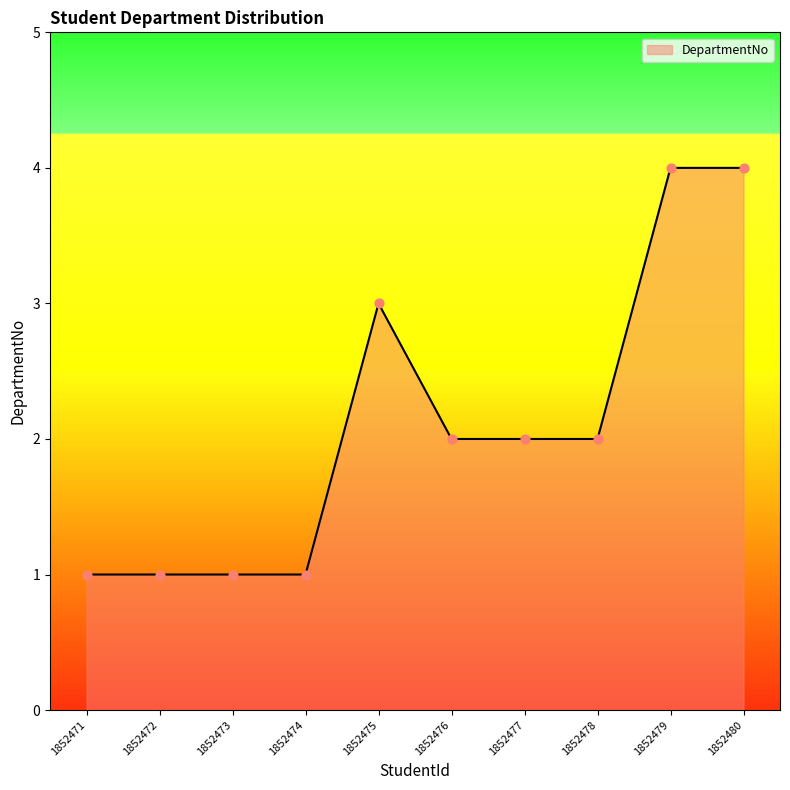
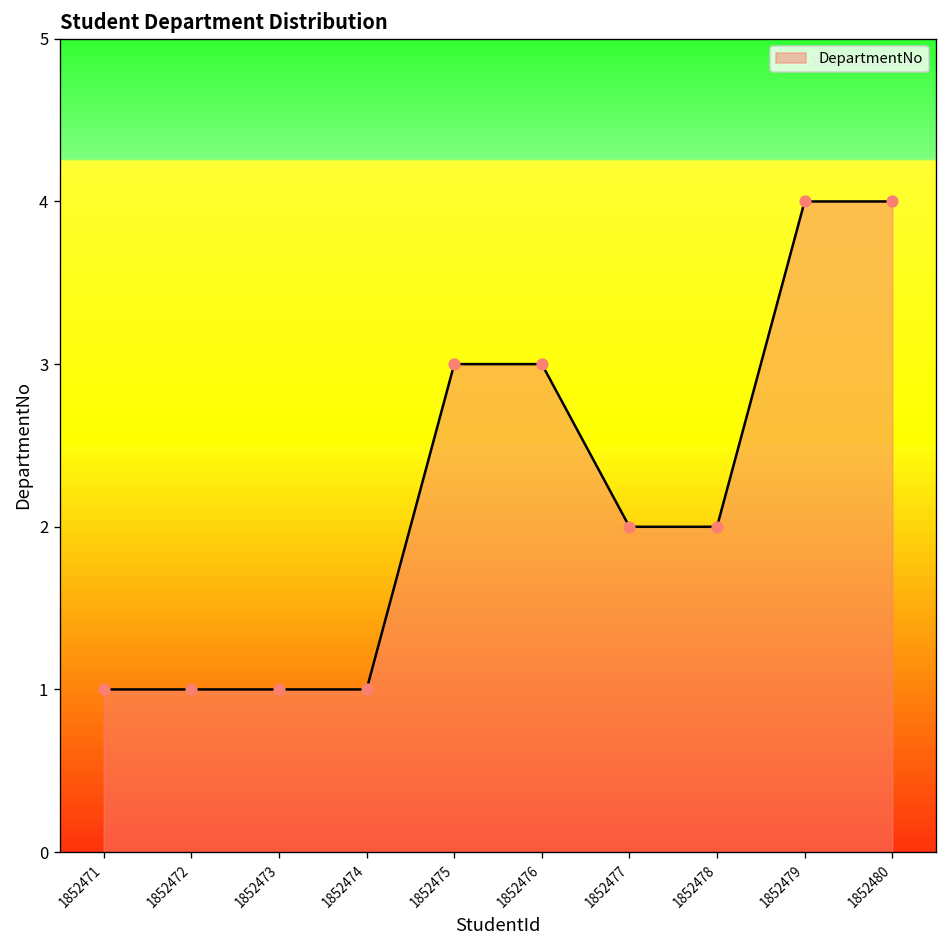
  {
    "1852471": 1,
    "1852472": 1,
    "1852473": 1,
    "1852474": 1,
    "1852475": 3,
-   "1852476": 2,
+   "1852476": 3,
    "1852477": 2,
    "1852478": 2,
    "1852479": 4,
    "1852480": 4
  }
